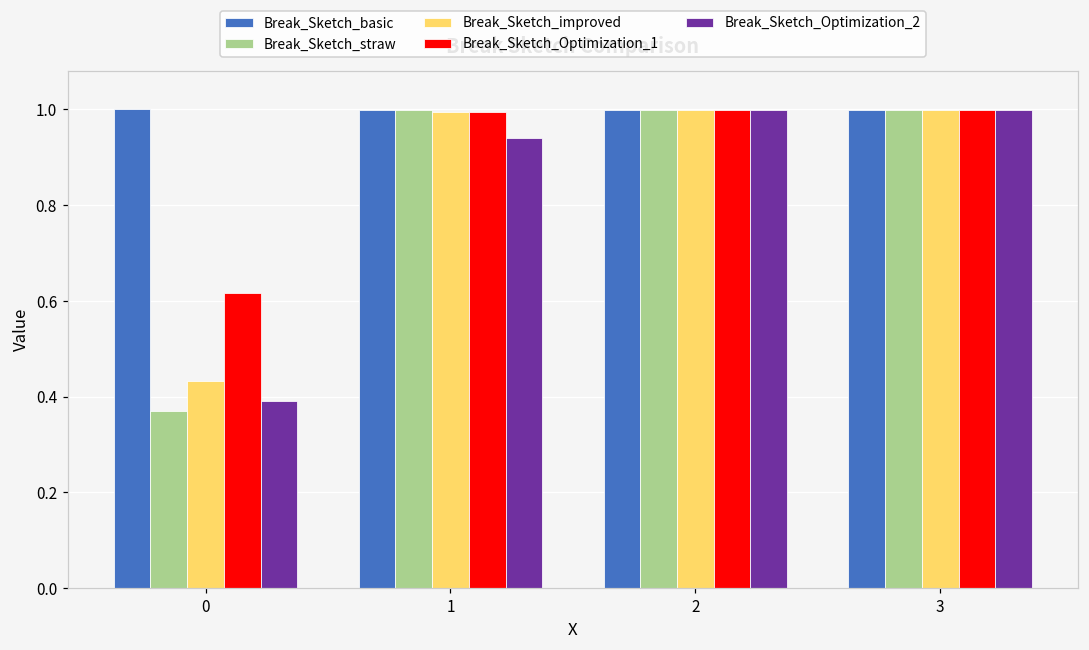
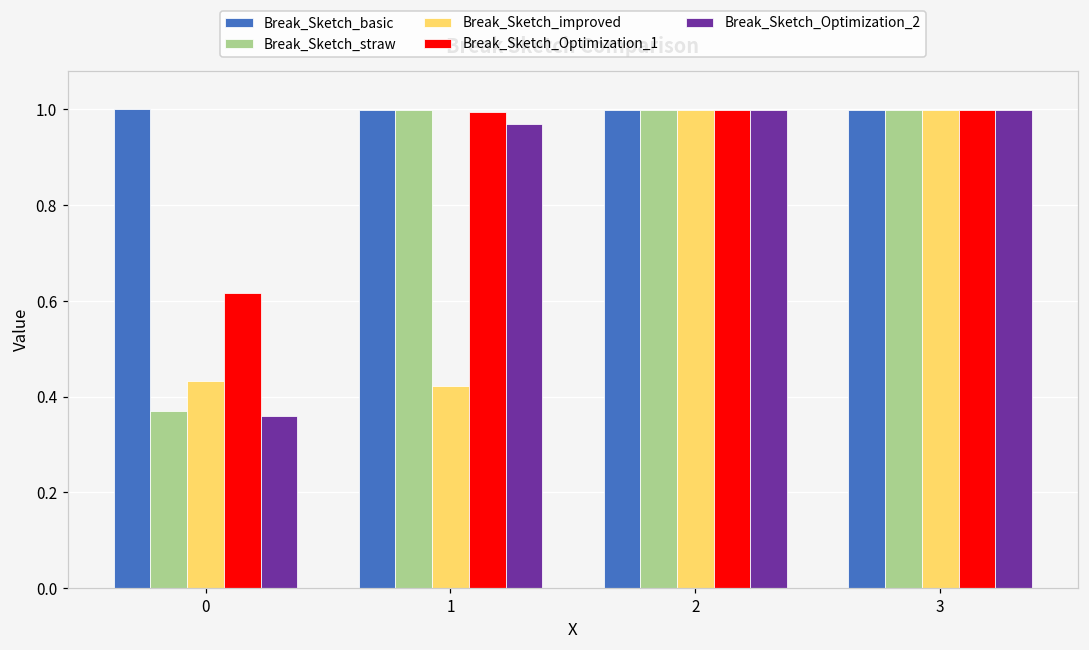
  {
    "Break_Sketch_basic": {
      "0": 1.00,
      "1": 1.00,
      "2": 1.00,
      "3": 1.00
    },
    "Break_Sketch_straw": {
      "0": 0.37,
      "1": 1.00,
      "2": 1.00,
      "3": 1.00
    },
    "Break_Sketch_improved": {
      "0": 0.43,
-     "1": 0.99,
+     "1": 0.42,
      "2": 1.00,
      "3": 1.00
    },
    "Break_Sketch_Optimization_1": {
      "0": 0.62,
      "1": 0.99,
      "2": 1.00,
      "3": 1.00
    },
    "Break_Sketch_Optimization_2": {
-     "0": 0.39,
-     "1": 0.94,
+     "0": 0.36,
+     "1": 0.97,
      "2": 1.00,
      "3": 1.00
    }
  }
